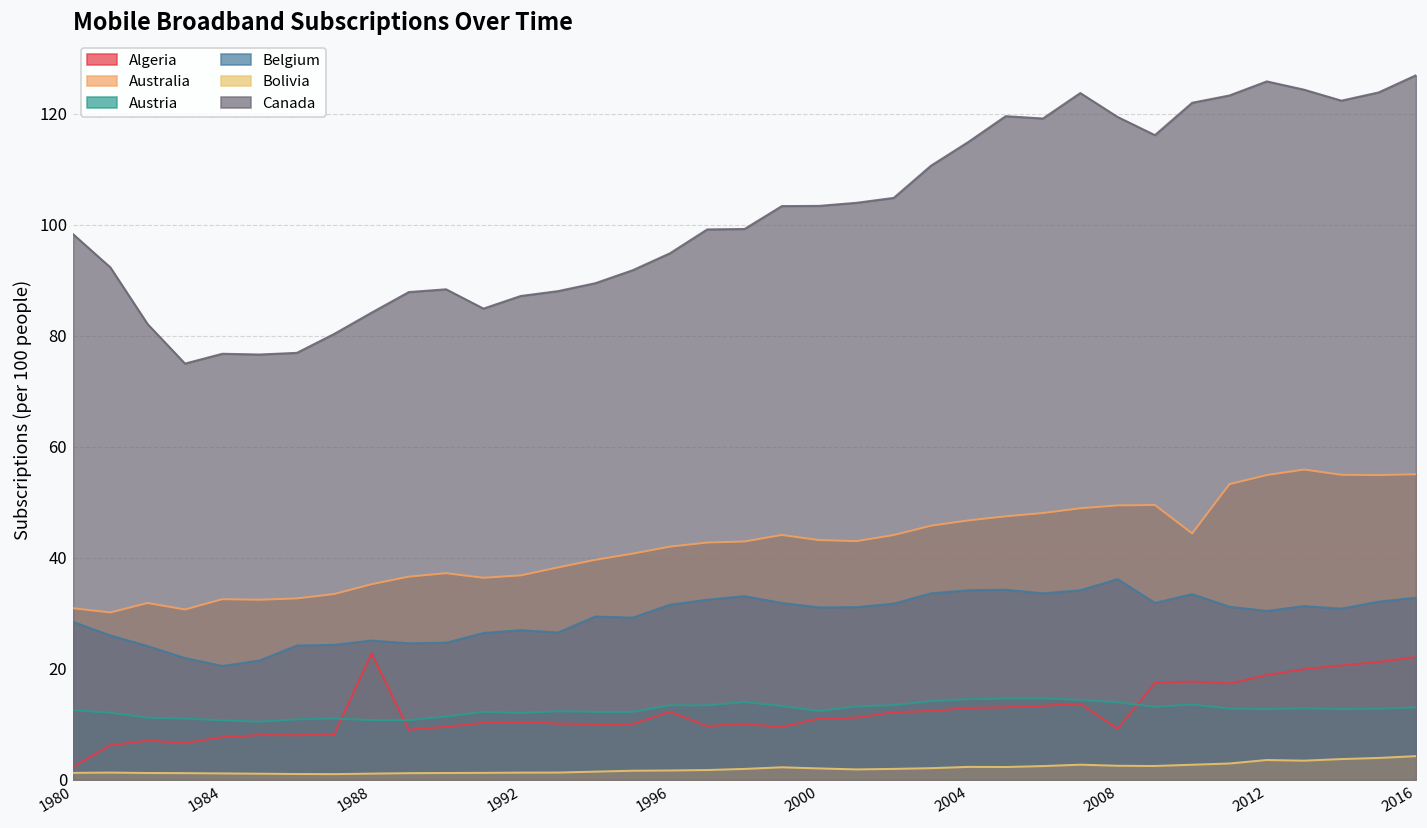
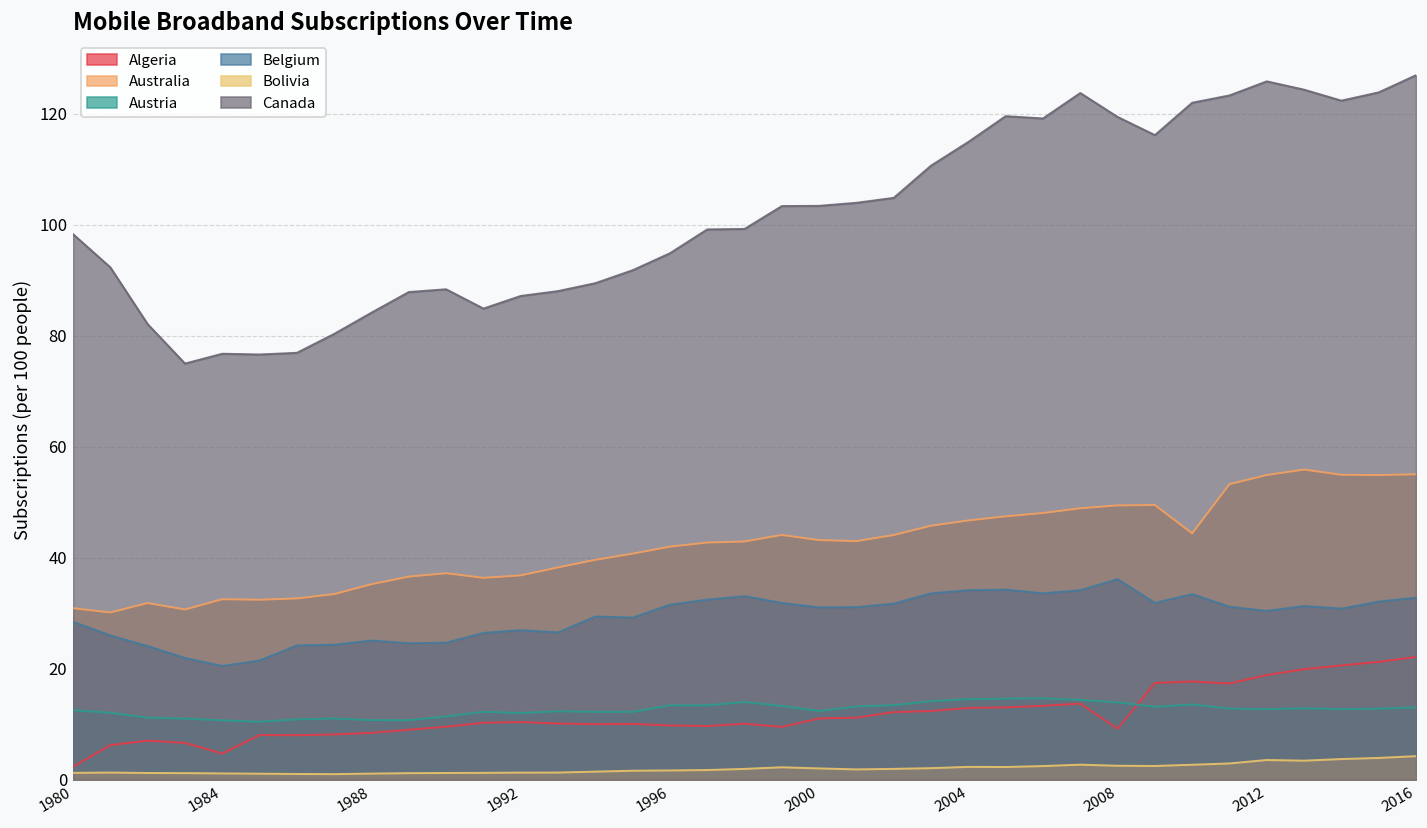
  {
    "Algeria": {
      "1980": 2,
-     "1984": 8,
-     "1988": 23,
+     "1984": 5,
+     "1988": 8,
      "1992": 10,
-     "1996": 12,
+     "1996": 10,
      "2000": 11,
      "2004": 13,
      "2008": 9,
      "2012": 19,
      "2016": 22
    }
  }
